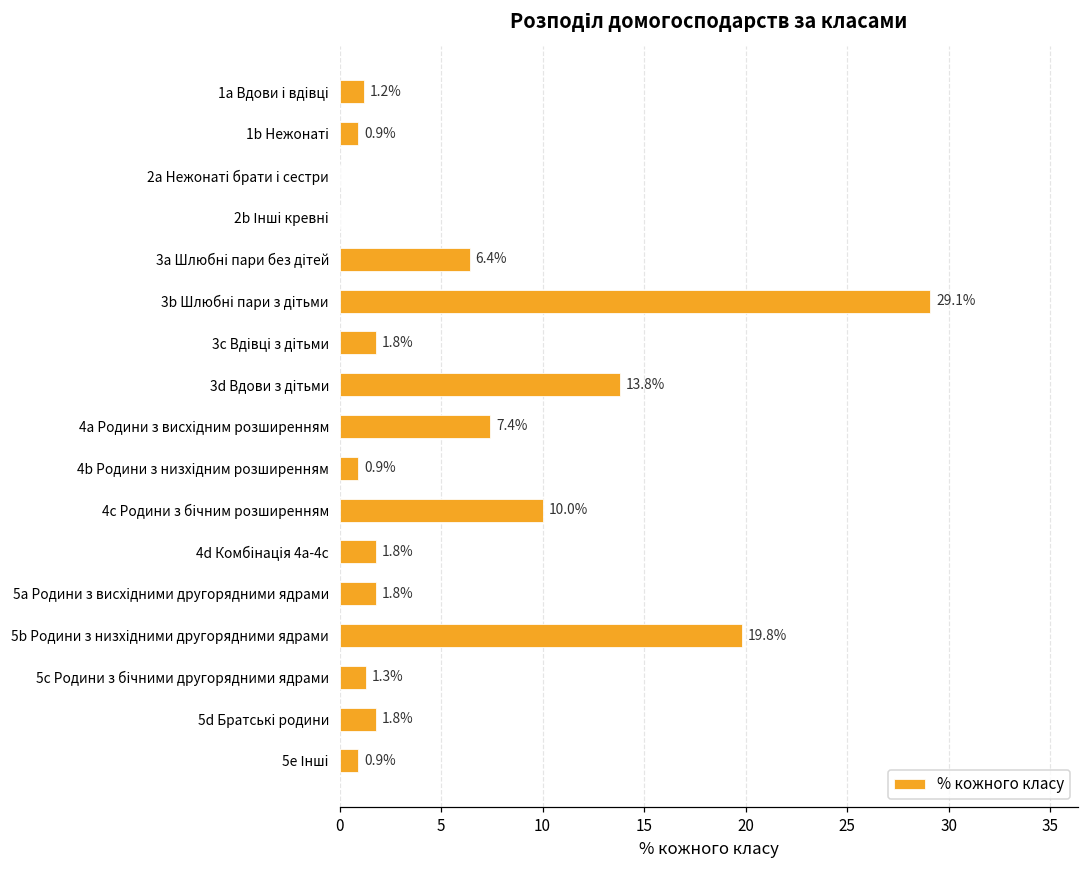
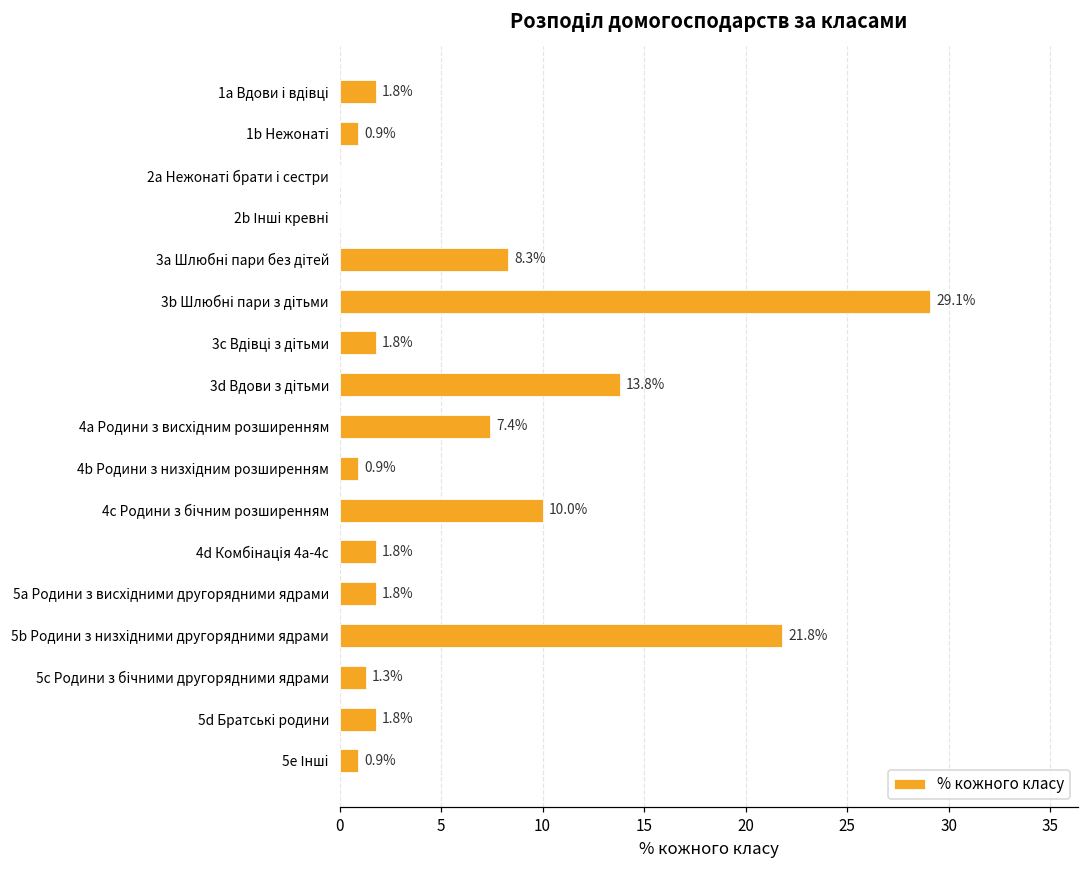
  {
-   "1a Вдови і вдівці": "1.2%",
+   "1a Вдови і вдівці": "1.8%",
    "1b Нежонаті": "0.9%",
-   "3a Шлюбні пари без дітей": "6.4%",
+   "3a Шлюбні пари без дітей": "8.3%",
    "3b Шлюбні пари з дітьми": "29.1%",
    "3c Вдівці з дітьми": "1.8%",
    "3d Вдови з дітьми": "13.8%",
    "4a Родини з висхідним розширенням": "7.4%",
    "4b Родини з низхідним розширенням": "0.9%",
    "4c Родини з бічним розширенням": "10.0%",
    "4d Комбінація 4a-4c": "1.8%",
    "5a Родини з висхідними другорядними ядрами": "1.8%",
-   "5b Родини з низхідними другорядними ядрами": "19.8%",
+   "5b Родини з низхідними другорядними ядрами": "21.8%",
    "5c Родини з бічними другорядними ядрами": "1.3%",
    "5d Братські родини": "1.8%",
    "5e Інші": "0.9%"
  }
